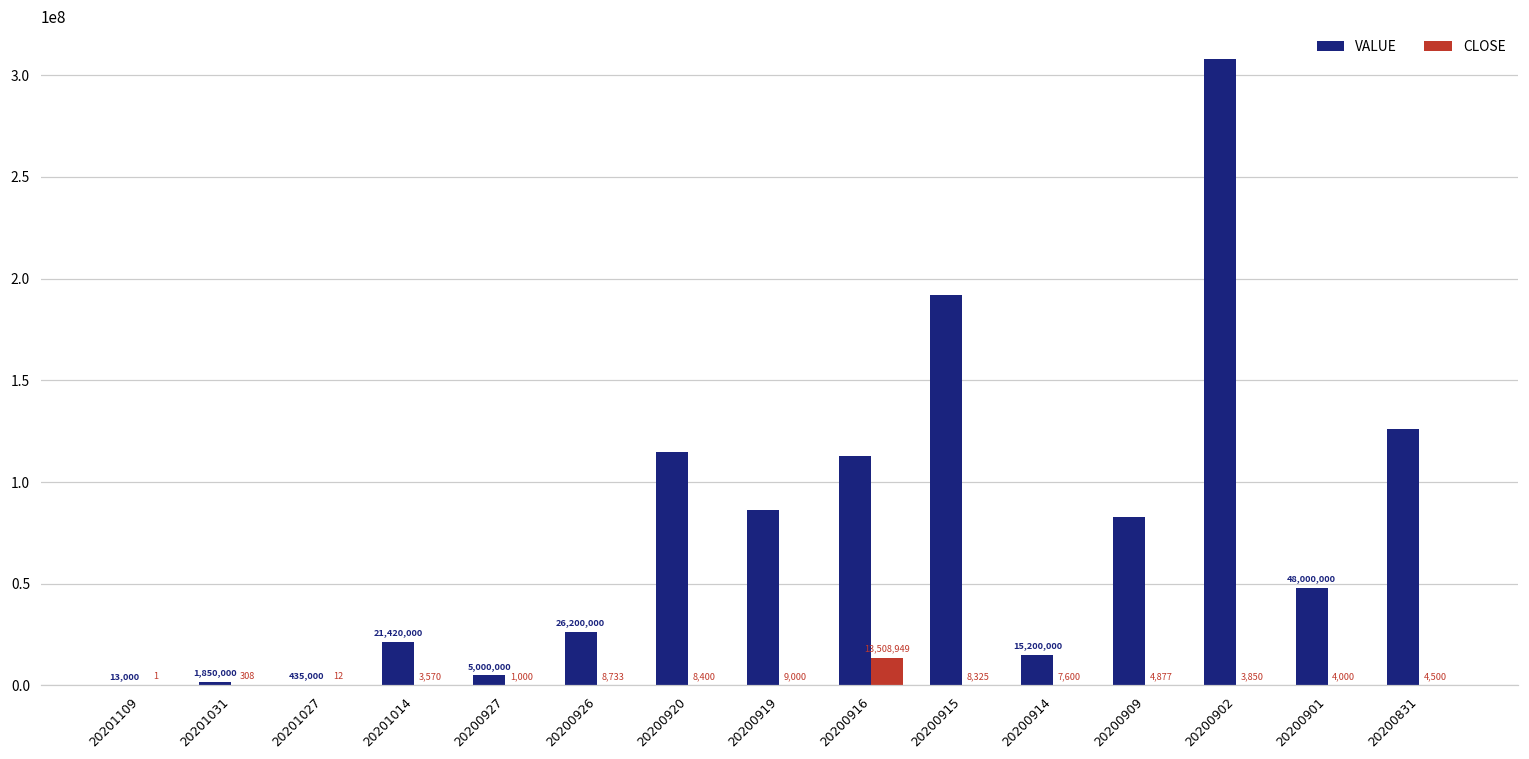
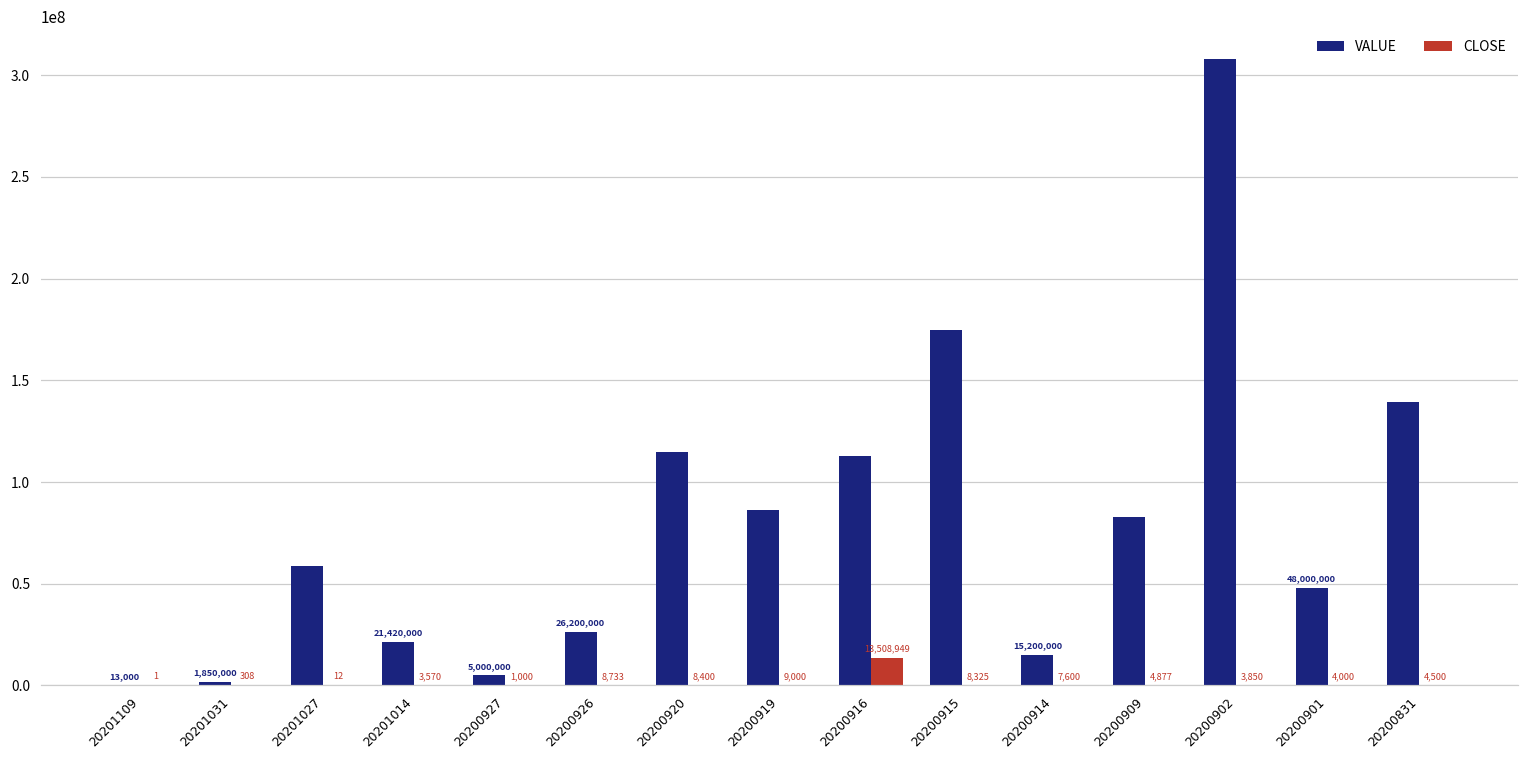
  {
    "VALUE": {
-     "20201027": "0",
+     "20201027": "59000000",
      "20200920": "115000000",
      "20200919": "86000000",
      "20200916": "113000000",
-     "20200915": "192000000",
+     "20200915": "175000000",
      "20200909": "83000000",
      "20200902": "308000000",
-     "20200831": "126000000"
+     "20200831": "140000000"
    },
    "CLOSE": {
      "20201109": "1",
      "20201031": "308",
      "20201027": "12",
      "20201014": "3,570",
      "20200927": "1,000",
      "20200926": "8,733",
      "20200920": "8,400",
      "20200919": "9,000",
      "20200916": "13,508,949",
      "20200915": "8,325",
      "20200914": "7,600",
      "20200909": "4,877",
      "20200902": "3,850",
      "20200901": "4,000",
      "20200831": "4,500"
    }
  }
